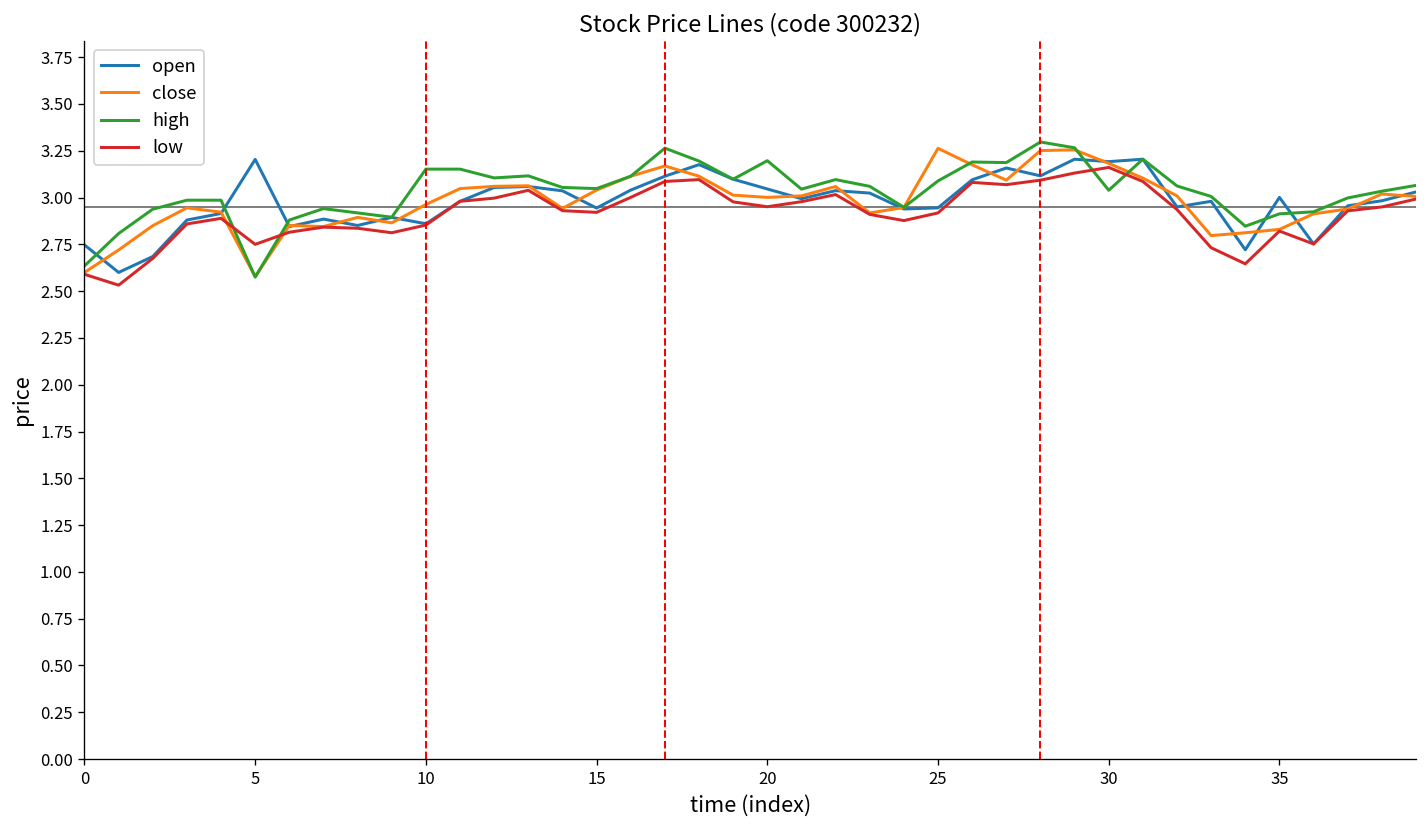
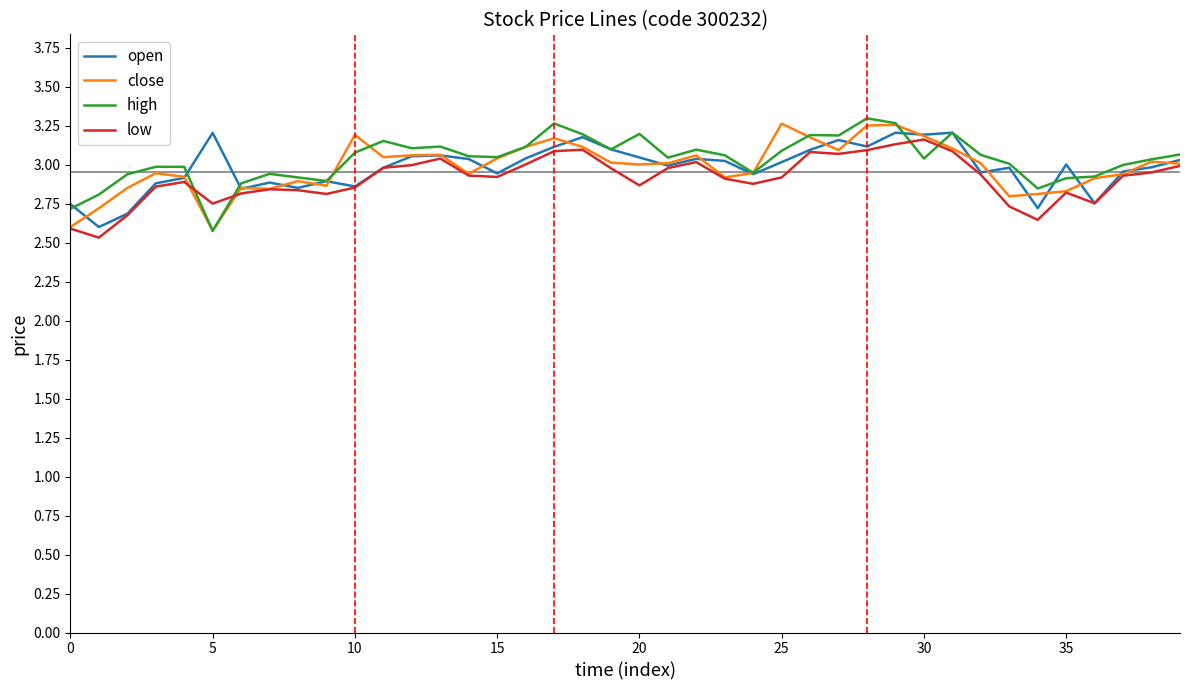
  {
    "open": {
      "0": 2.75,
      "5": 3.20,
      "15": 2.94,
      "20": 3.05,
-     "25": 2.95,
+     "25": 3.02,
      "35": 3.00
    },
    "close": {
-     "10": 2.96,
+     "10": 3.19,
      "20": 3.00,
      "25": 3.26
    },
    "high": {
-     "0": 2.64,
-     "10": 3.15,
+     "0": 2.72,
+     "10": 3.08,
      "20": 3.20,
      "25": 3.09,
      "30": 3.04,
      "35": 2.91
    },
    "low": {
      "5": 2.75,
      "15": 2.92,
-     "20": 2.95,
+     "20": 2.87,
      "25": 2.92,
      "30": 3.16
    }
  }
